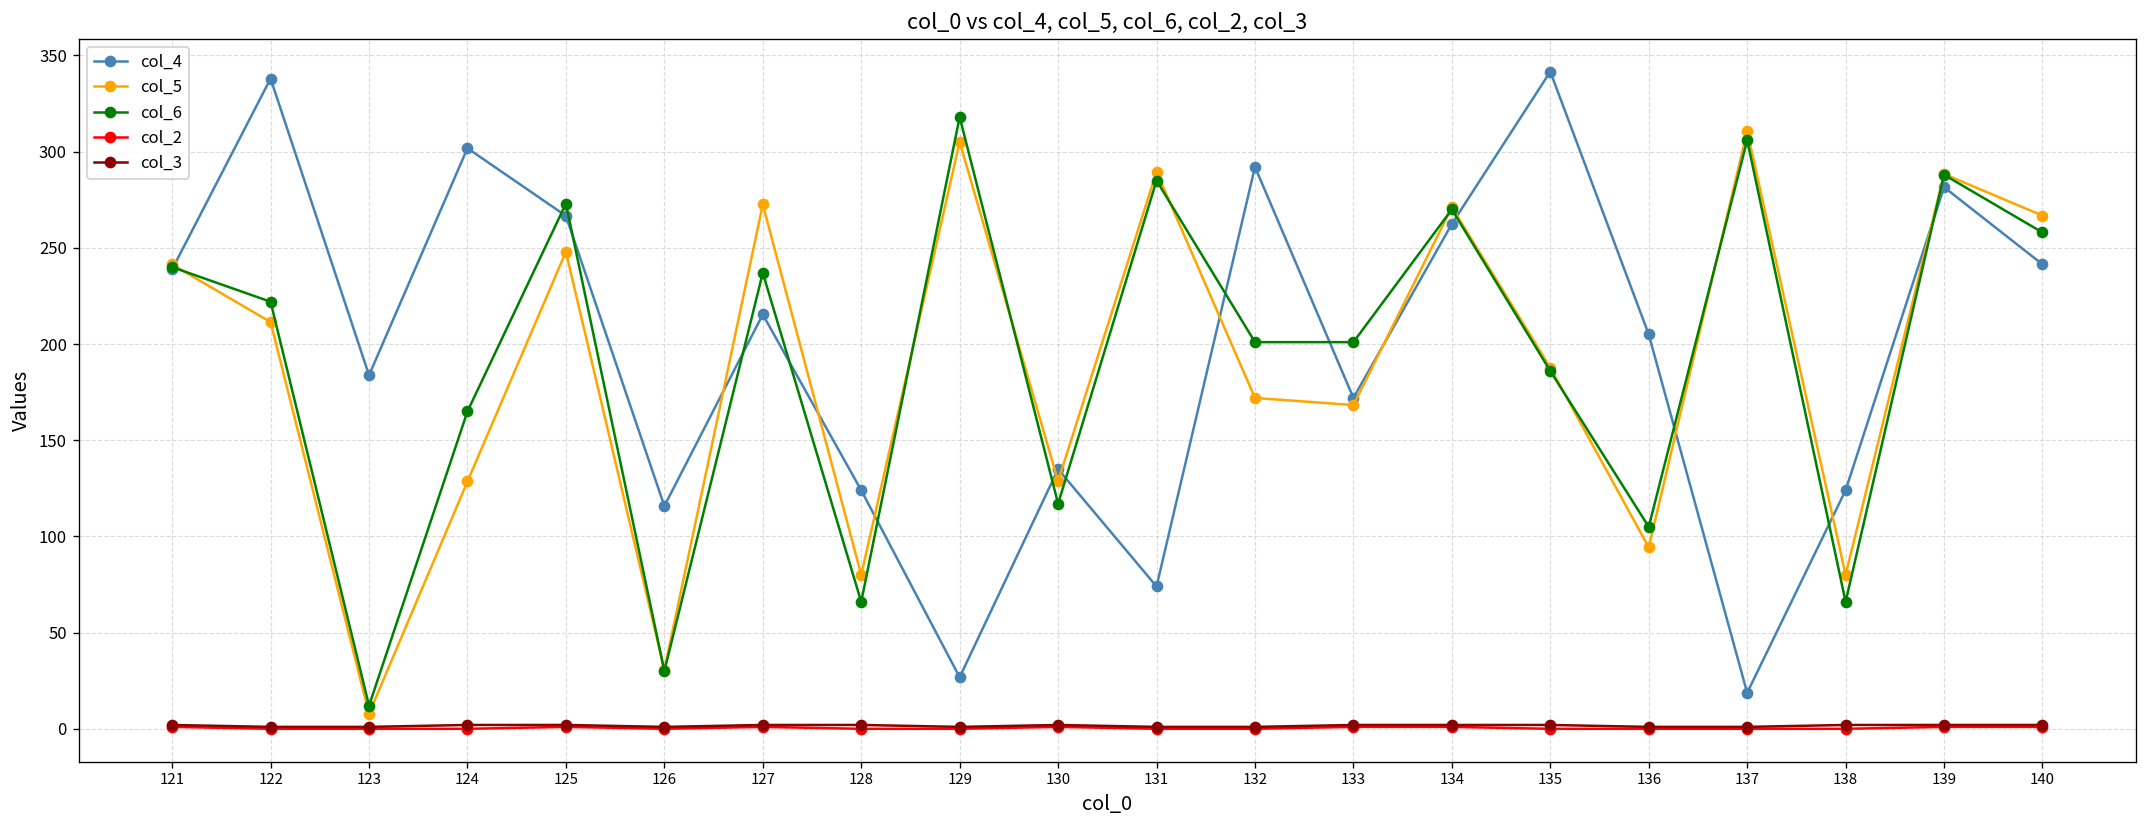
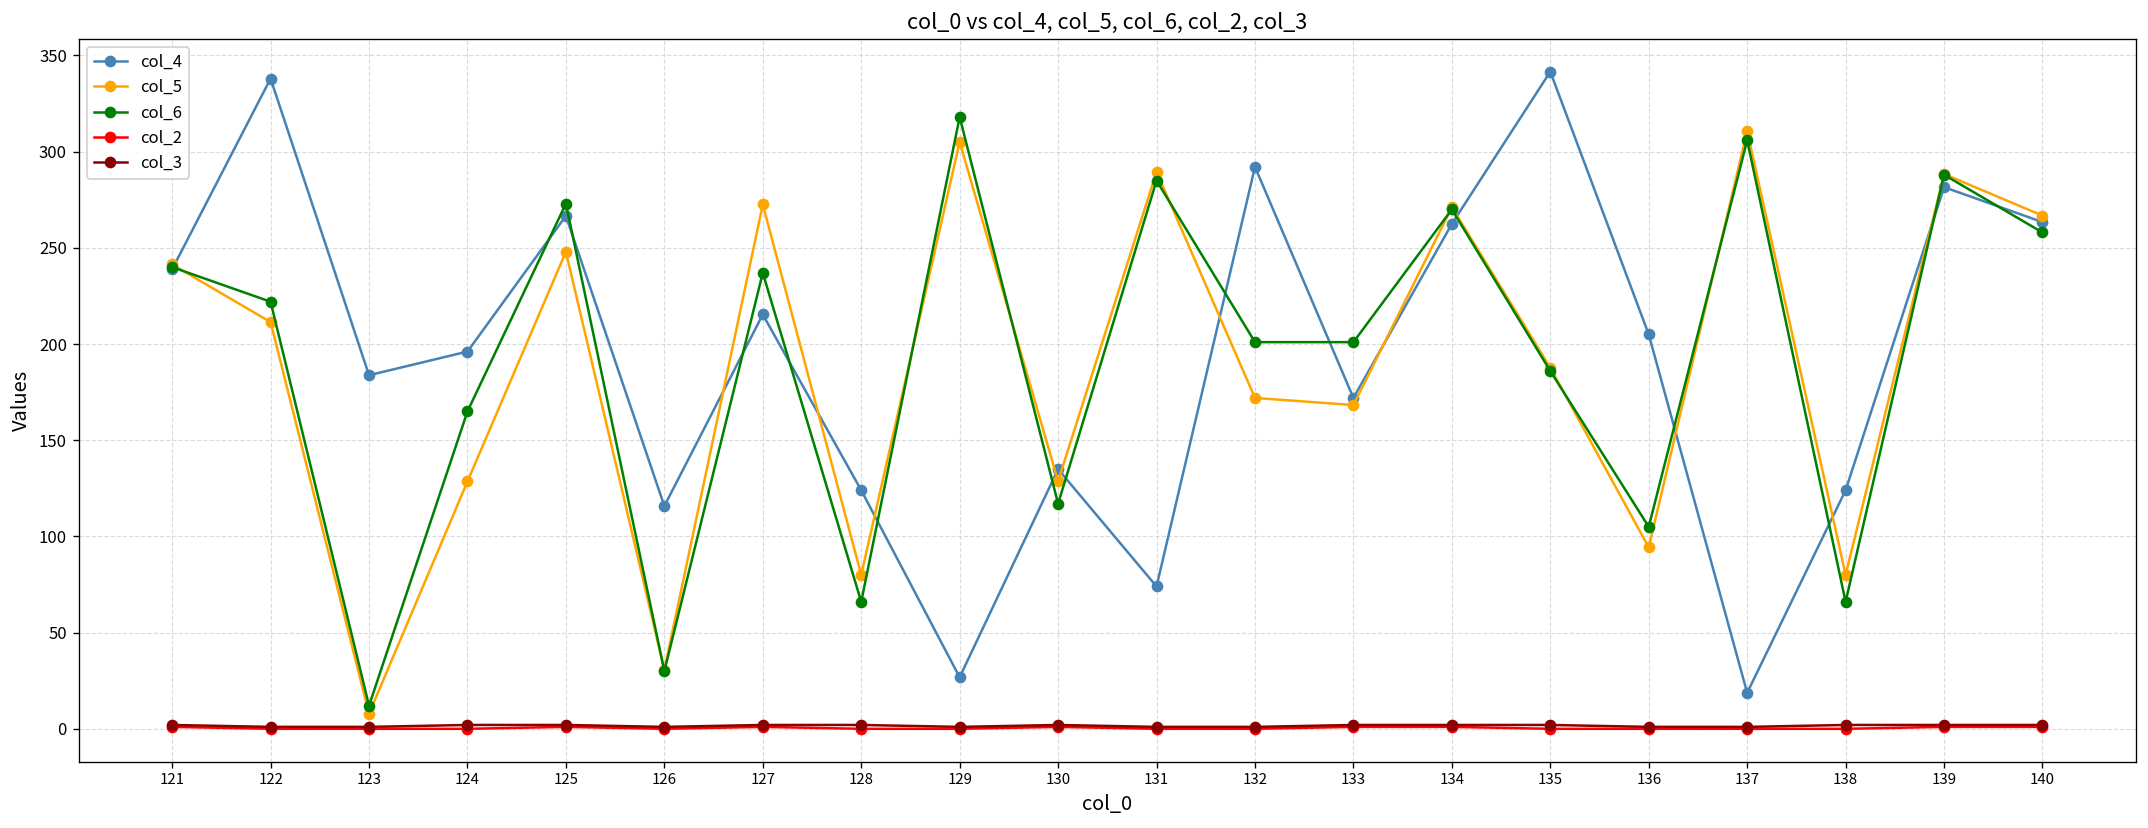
  {
    "col_4": {
      "122": 338,
      "123": 184,
-     "124": 302,
+     "124": 196,
      "125": 267,
      "126": 116,
      "127": 215,
      "128": 124,
      "129": 27,
      "130": 135,
      "131": 74,
      "132": 292,
      "133": 172,
      "134": 262,
      "135": 342,
      "136": 205,
      "137": 19,
      "138": 124,
      "139": 282,
-     "140": 241
+     "140": 263
    },
    "col_5": {
      "122": 211,
      "123": 8,
      "124": 129,
      "125": 248,
      "127": 273,
      "128": 80,
      "129": 305,
      "130": 129,
      "131": 290,
      "132": 172,
      "133": 168,
      "135": 188,
      "136": 94,
      "137": 311,
      "138": 80,
      "140": 267
    },
    "col_6": {
      "122": 222,
      "123": 12,
      "124": 165,
      "125": 273,
      "127": 237,
      "128": 66,
      "129": 318,
      "130": 117,
      "131": 285,
      "132": 201,
      "133": 201,
      "135": 186,
      "136": 105,
      "137": 306,
      "138": 66,
      "140": 258
    },
    "col_2": {
      "124": 0,
      "128": 0,
      "135": 0,
      "138": 0
    },
    "col_3": {
      "124": 2,
      "128": 2,
      "135": 2,
      "138": 2
    }
  }
